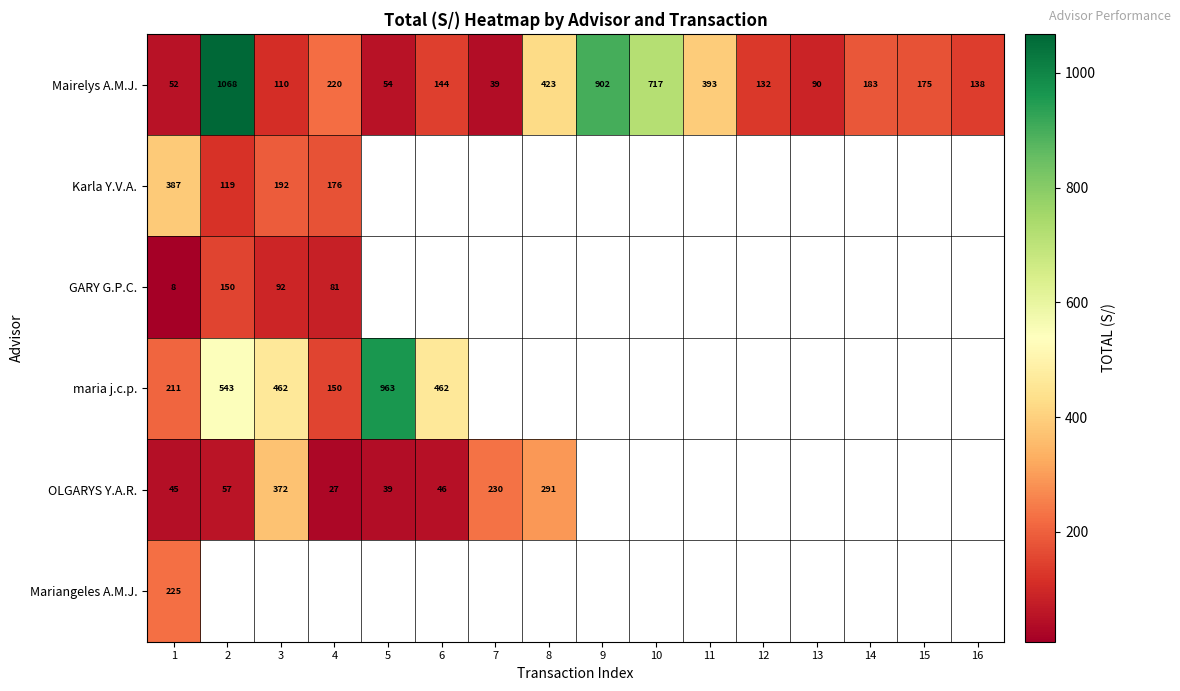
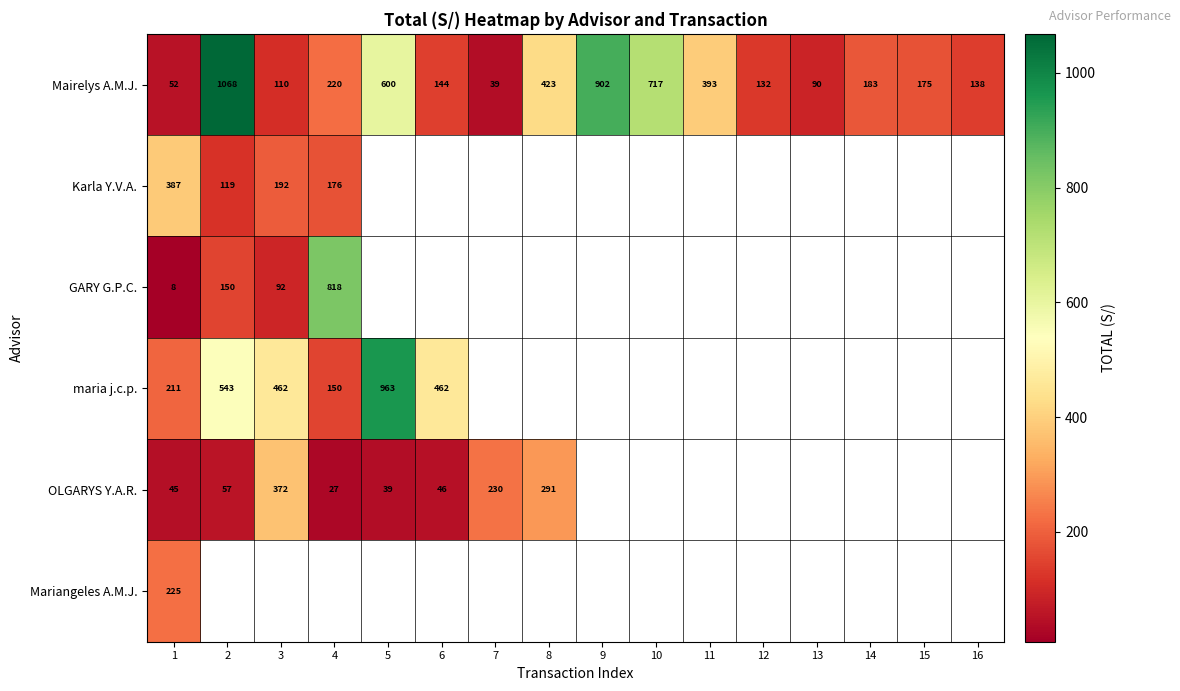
  {
    "Mairelys A.M.J.": {
      "1": 52,
      "2": 1068,
      "3": 110,
      "4": 220,
-     "5": 54,
+     "5": 600,
      "6": 144,
      "7": 39,
      "8": 423,
      "9": 902,
      "10": 717,
      "11": 393,
      "12": 132,
      "13": 90,
      "14": 183,
      "15": 175,
      "16": 138
    },
    "Karla Y.V.A.": {
      "1": 387,
      "2": 119,
      "3": 192,
      "4": 176
    },
    "GARY G.P.C.": {
      "1": 8,
      "2": 150,
      "3": 92,
-     "4": 81
+     "4": 818
    },
    "maria j.c.p.": {
      "1": 211,
      "2": 543,
      "3": 462,
      "4": 150,
      "5": 963,
      "6": 462
    },
    "OLGARYS Y.A.R.": {
      "1": 45,
      "2": 57,
      "3": 372,
      "4": 27,
      "5": 39,
      "6": 46,
      "7": 230,
      "8": 291
    },
    "Mariangeles A.M.J.": {
      "1": 225
    }
  }
